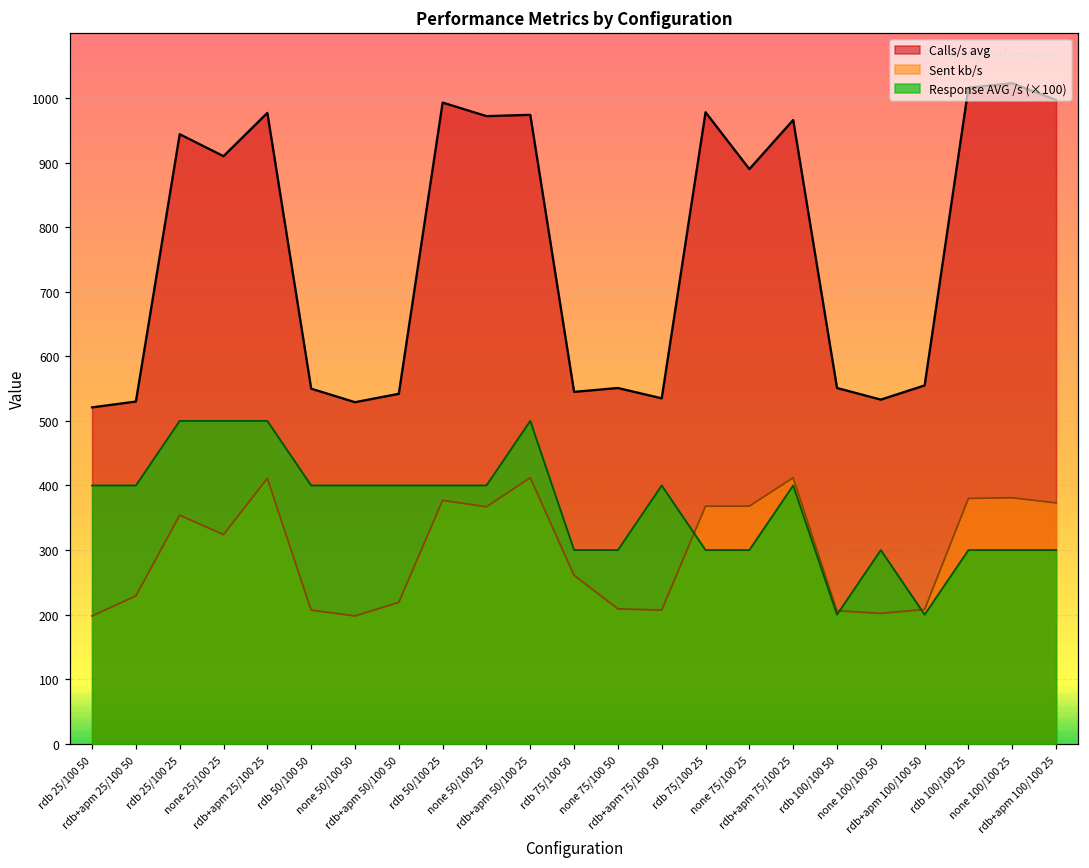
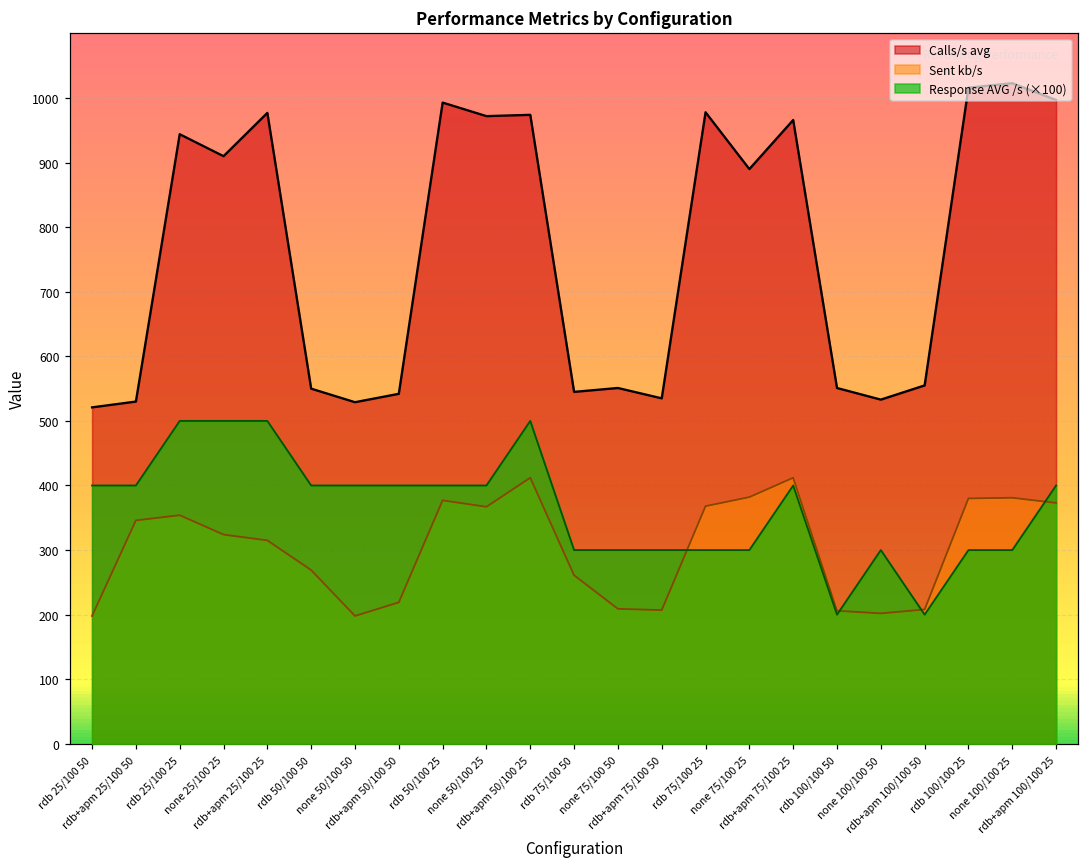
  {
    "Calls/s avg": {
      "rdb 25/100 50": 520,
      "rdb+apm 25/100 50": 530,
      "rdb 25/100 25": 940,
      "none 25/100 25": 910,
      "rdb+apm 25/100 25": 980,
      "rdb 50/100 50": 550,
      "none 50/100 50": 530,
      "rdb+apm 50/100 50": 540,
      "rdb 50/100 25": 990,
      "none 50/100 25": 970,
      "rdb+apm 50/100 25": 970,
      "rdb 75/100 50": 550,
      "none 75/100 50": 550,
      "rdb+apm 75/100 50": 540,
      "rdb 75/100 25": 980,
      "none 75/100 25": 890,
      "rdb+apm 75/100 25": 970,
      "rdb 100/100 50": 550,
      "none 100/100 50": 530,
      "rdb+apm 100/100 50": 560,
      "rdb+apm 100/100 25": 1000
    },
    "Sent kb/s": {
      "rdb 25/100 50": 200,
-     "rdb+apm 25/100 50": 230,
+     "rdb+apm 25/100 50": 350,
      "rdb 25/100 25": 350,
      "none 25/100 25": 320,
-     "rdb+apm 25/100 25": 410,
-     "rdb 50/100 50": 210,
+     "rdb+apm 25/100 25": 320,
+     "rdb 50/100 50": 270,
      "none 50/100 50": 200,
      "rdb+apm 50/100 50": 220,
      "rdb 50/100 25": 380,
      "none 50/100 25": 370,
      "rdb+apm 50/100 25": 410,
      "rdb 75/100 50": 260,
      "none 75/100 50": 210,
      "rdb+apm 75/100 50": 210,
      "rdb 75/100 25": 370,
-     "none 75/100 25": 370,
+     "none 75/100 25": 380,
      "rdb+apm 75/100 25": 410,
      "rdb 100/100 50": 210,
      "none 100/100 50": 200,
      "rdb+apm 100/100 50": 210,
      "rdb 100/100 25": 380,
      "none 100/100 25": 380,
      "rdb+apm 100/100 25": 370
    },
    "Response AVG /s (×100)": {
      "rdb 25/100 50": 400,
      "rdb+apm 25/100 50": 400,
      "rdb 25/100 25": 500,
      "none 25/100 25": 500,
      "rdb+apm 25/100 25": 500,
      "rdb 50/100 50": 400,
      "none 50/100 50": 400,
      "rdb+apm 50/100 50": 400,
      "rdb 50/100 25": 400,
      "none 50/100 25": 400,
      "rdb+apm 50/100 25": 500,
      "rdb 75/100 50": 300,
      "none 75/100 50": 300,
-     "rdb+apm 75/100 50": 400,
+     "rdb+apm 75/100 50": 300,
      "rdb 75/100 25": 300,
      "none 75/100 25": 300,
      "rdb+apm 75/100 25": 400,
      "rdb 100/100 50": 200,
      "none 100/100 50": 300,
      "rdb+apm 100/100 50": 200,
      "rdb 100/100 25": 300,
      "none 100/100 25": 300,
-     "rdb+apm 100/100 25": 300
+     "rdb+apm 100/100 25": 400
    }
  }
